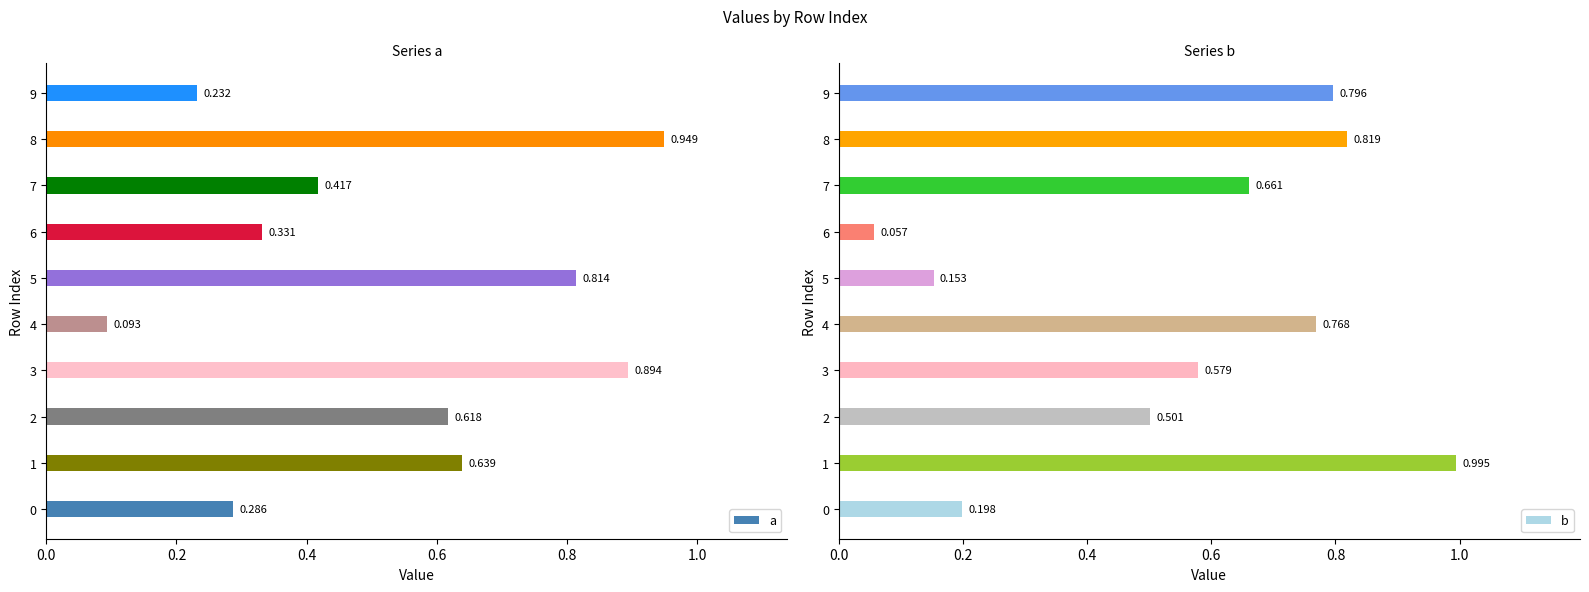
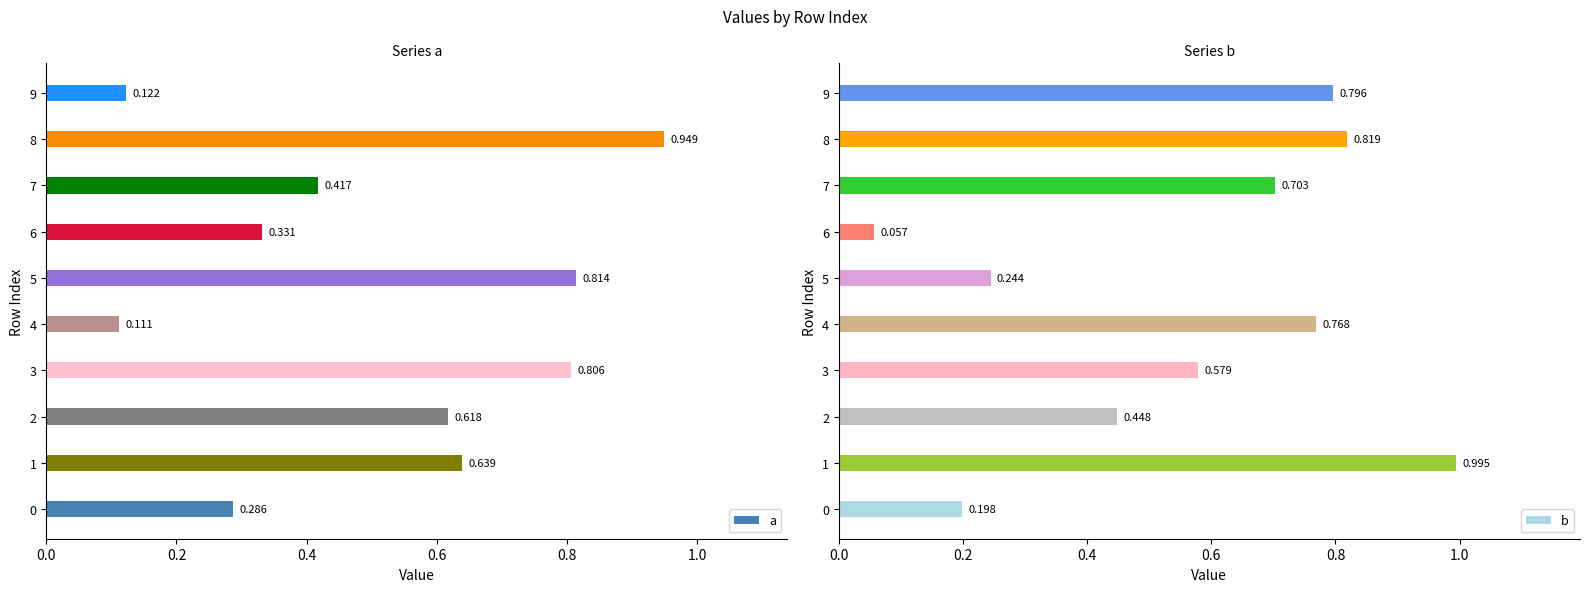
  {
    "Series a": {
-     "9": 0.232,
+     "9": 0.122,
      "8": 0.949,
      "7": 0.417,
      "6": 0.331,
      "5": 0.814,
-     "4": 0.093,
-     "3": 0.894,
+     "4": 0.111,
+     "3": 0.806,
      "2": 0.618,
      "1": 0.639,
      "0": 0.286
    },
    "Series b": {
      "9": 0.796,
      "8": 0.819,
-     "7": 0.661,
+     "7": 0.703,
      "6": 0.057,
-     "5": 0.153,
+     "5": 0.244,
      "4": 0.768,
      "3": 0.579,
-     "2": 0.501,
+     "2": 0.448,
      "1": 0.995,
      "0": 0.198
    }
  }
